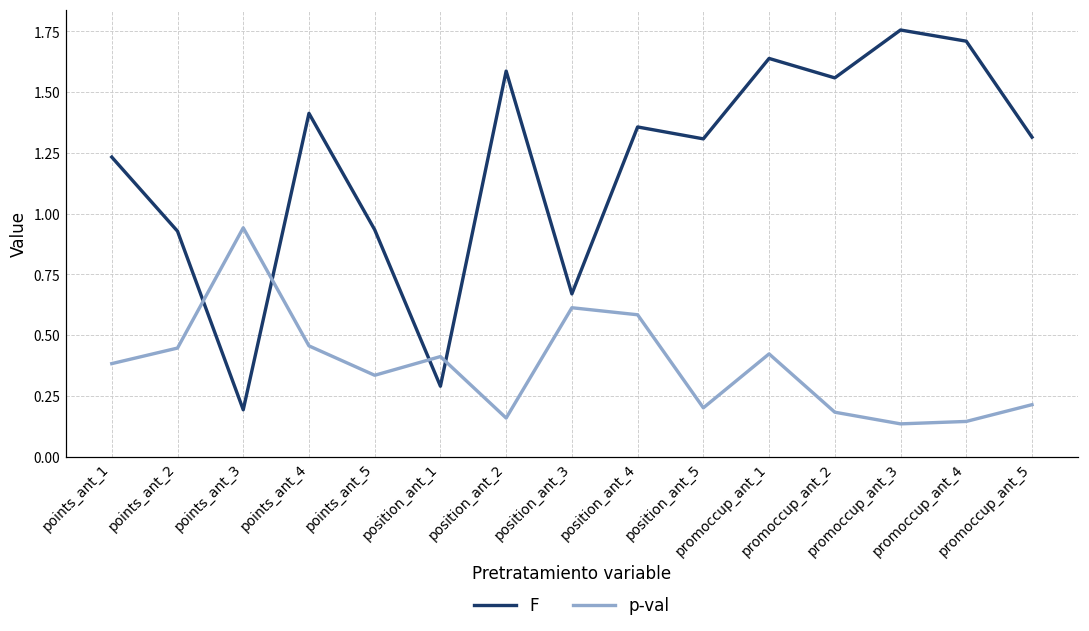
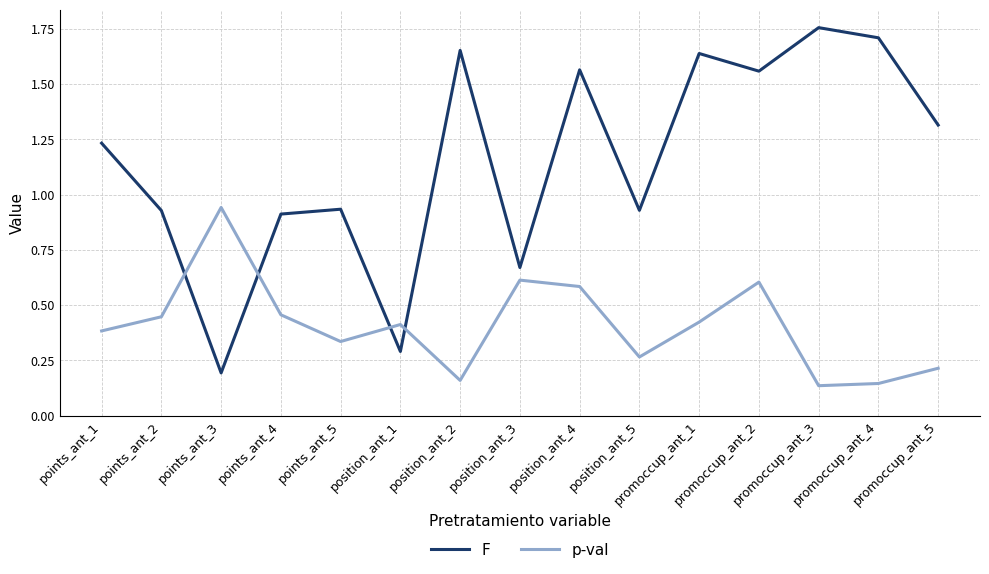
  {
    "F": {
      "points_ant_1": 1.23,
      "points_ant_2": 0.93,
      "points_ant_3": 0.19,
-     "points_ant_4": 1.41,
+     "points_ant_4": 0.91,
      "points_ant_5": 0.93,
      "position_ant_1": 0.29,
-     "position_ant_2": 1.59,
+     "position_ant_2": 1.65,
      "position_ant_3": 0.67,
-     "position_ant_4": 1.36,
-     "position_ant_5": 1.31,
+     "position_ant_4": 1.57,
+     "position_ant_5": 0.93,
      "promoccup_ant_1": 1.64,
      "promoccup_ant_2": 1.56,
      "promoccup_ant_3": 1.76,
      "promoccup_ant_4": 1.71,
      "promoccup_ant_5": 1.32
    },
    "p-val": {
      "points_ant_1": 0.38,
      "points_ant_2": 0.45,
      "points_ant_3": 0.94,
      "points_ant_4": 0.46,
      "points_ant_5": 0.34,
      "position_ant_1": 0.41,
      "position_ant_2": 0.16,
      "position_ant_3": 0.61,
      "position_ant_4": 0.58,
-     "position_ant_5": 0.20,
+     "position_ant_5": 0.27,
      "promoccup_ant_1": 0.42,
-     "promoccup_ant_2": 0.18,
+     "promoccup_ant_2": 0.60,
      "promoccup_ant_3": 0.14,
      "promoccup_ant_4": 0.15,
      "promoccup_ant_5": 0.21
    }
  }
